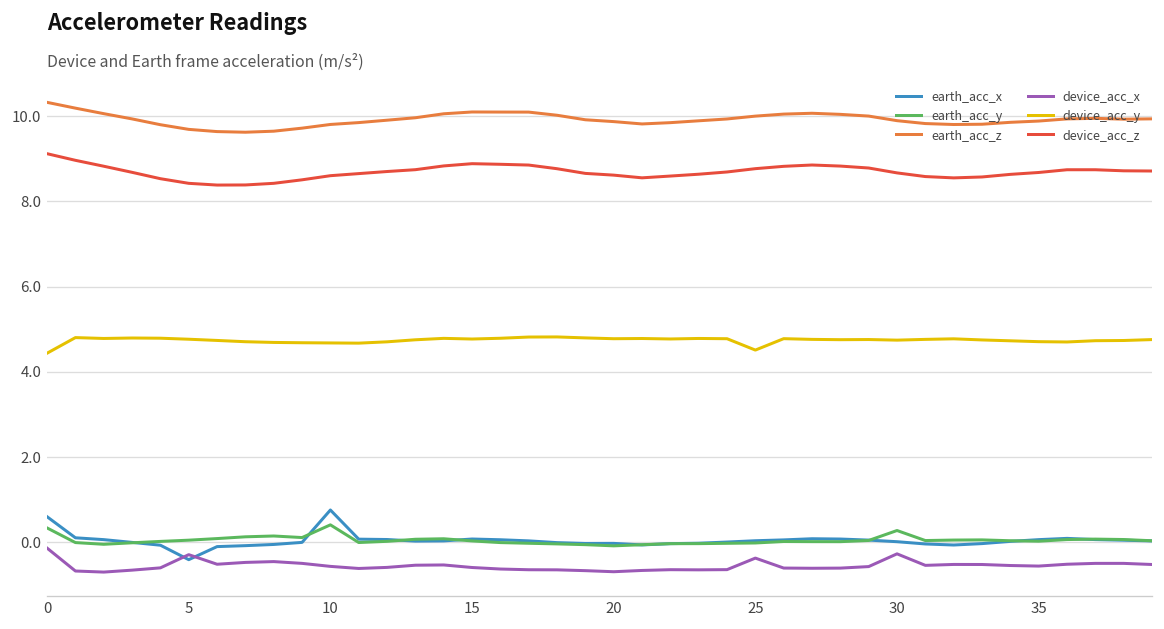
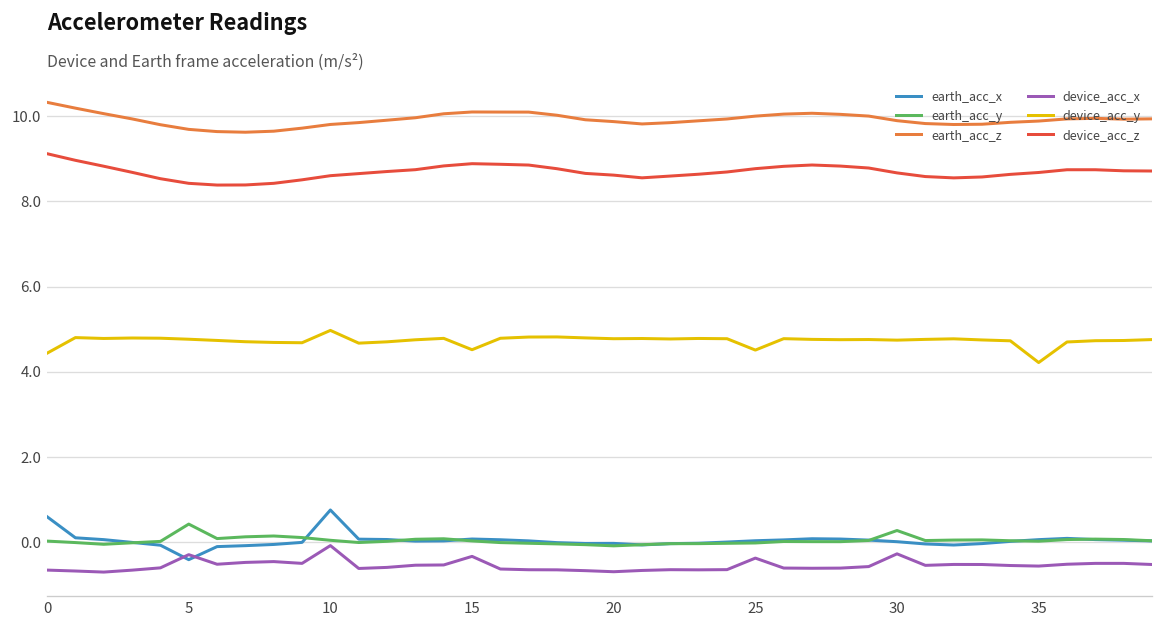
  {
    "earth_acc_x": {
      "0": 0.6,
      "5": -0.4,
      "10": 0.7,
      "30": 0.0
    },
    "earth_acc_y": {
-     "0": 0.3,
-     "5": 0.0,
-     "10": 0.4,
+     "0": 0.0,
+     "5": 0.4,
+     "10": 0.0,
      "30": 0.3
    },
    "device_acc_x": {
-     "0": -0.1,
+     "0": -0.7,
      "5": -0.3,
-     "10": -0.6,
-     "15": -0.6,
+     "10": -0.1,
+     "15": -0.3,
      "20": -0.7,
      "25": -0.4,
      "30": -0.3,
      "35": -0.6
    },
    "device_acc_y": {
      "0": 4.4,
      "5": 4.8,
-     "10": 4.7,
-     "15": 4.8,
+     "10": 5.0,
+     "15": 4.5,
      "20": 4.8,
      "25": 4.5,
      "30": 4.7,
-     "35": 4.7
+     "35": 4.2
    }
  }
